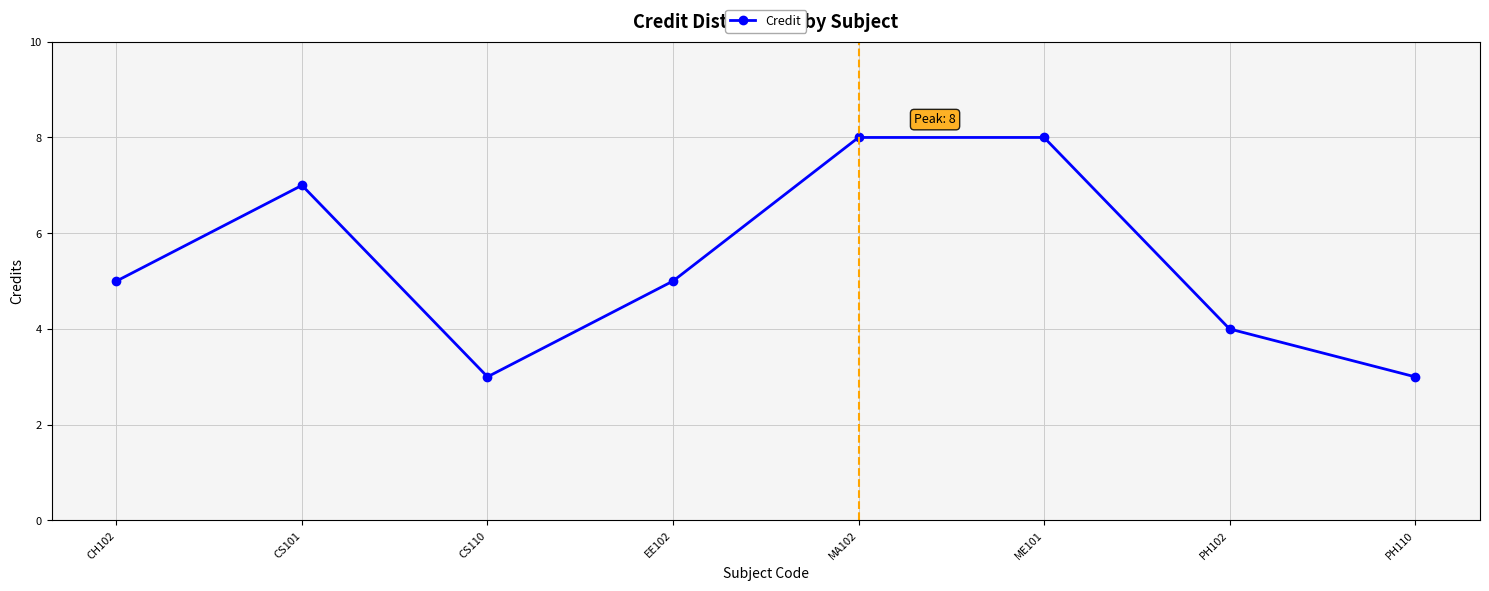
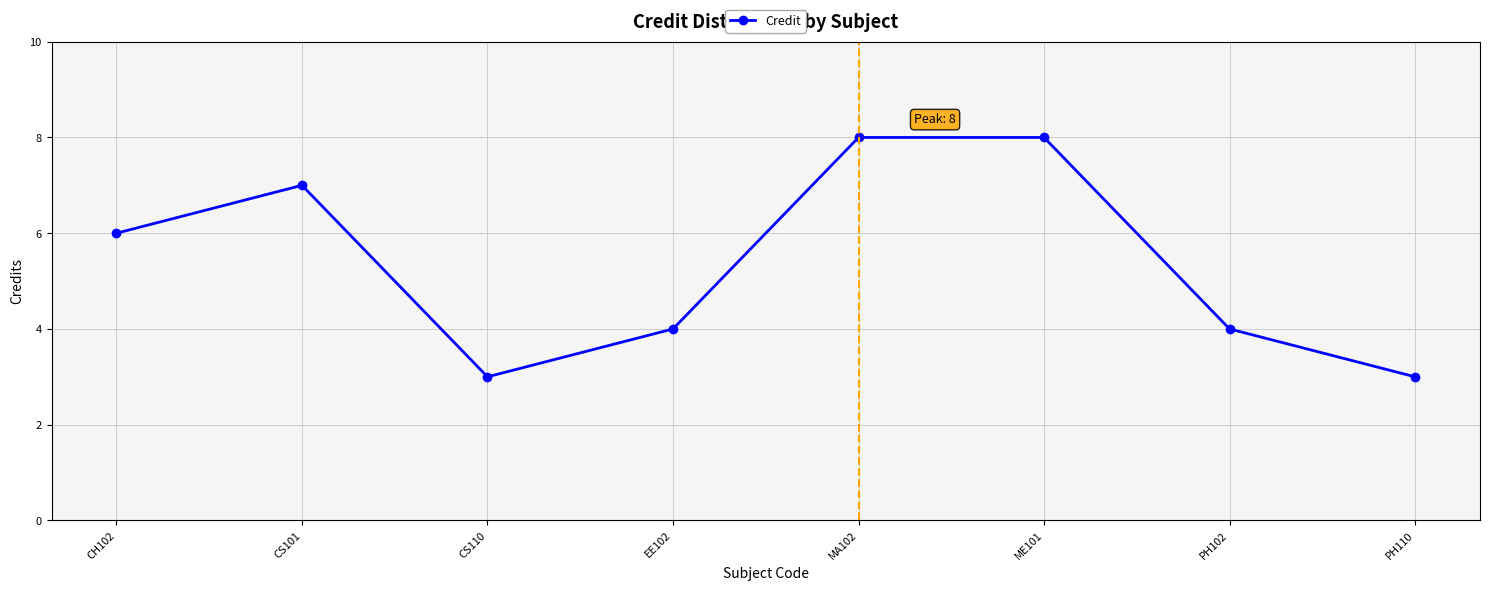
  {
-   "CH102": 5,
+   "CH102": 6,
    "CS101": 7,
    "CS110": 3,
-   "EE102": 5,
+   "EE102": 4,
    "MA102": 8,
    "ME101": 8,
    "PH102": 4,
    "PH110": 3
  }
